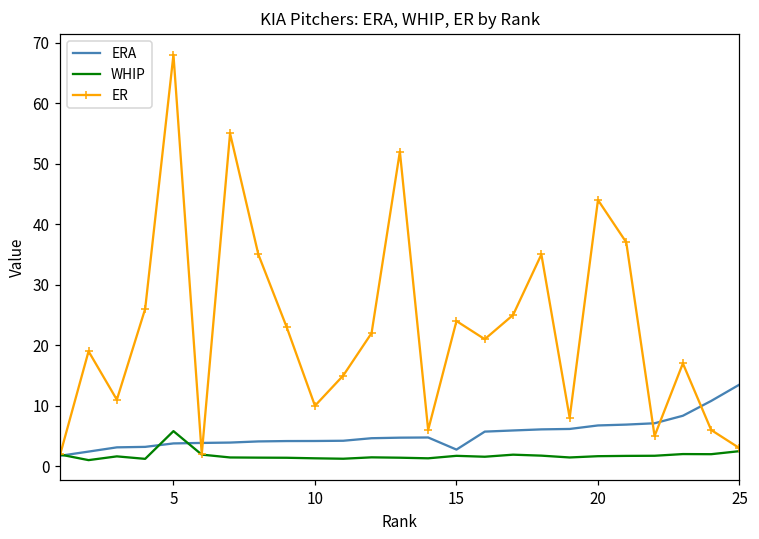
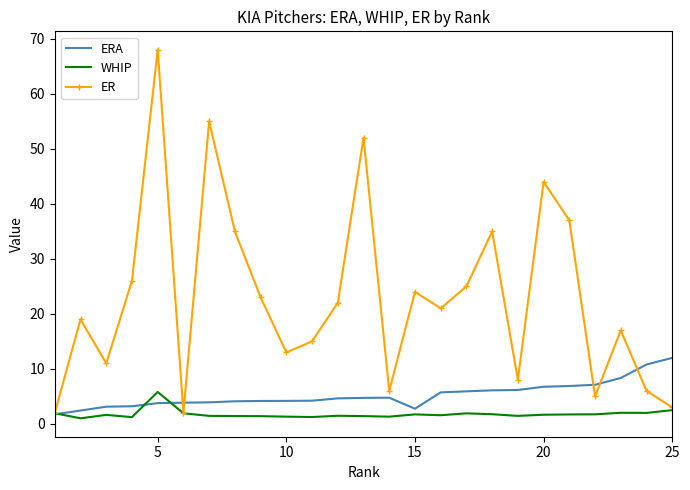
  {
    "ERA": {
      "5": 4,
      "10": 4,
      "15": 3,
      "20": 7,
-     "25": 14
+     "25": 12
    },
    "WHIP": {
      "5": 6,
      "10": 1,
      "15": 2,
      "20": 2,
      "25": 3
    },
    "ER": {
      "5": 68,
-     "10": 10,
+     "10": 13,
      "15": 24,
      "20": 44,
      "25": 3
    }
  }
